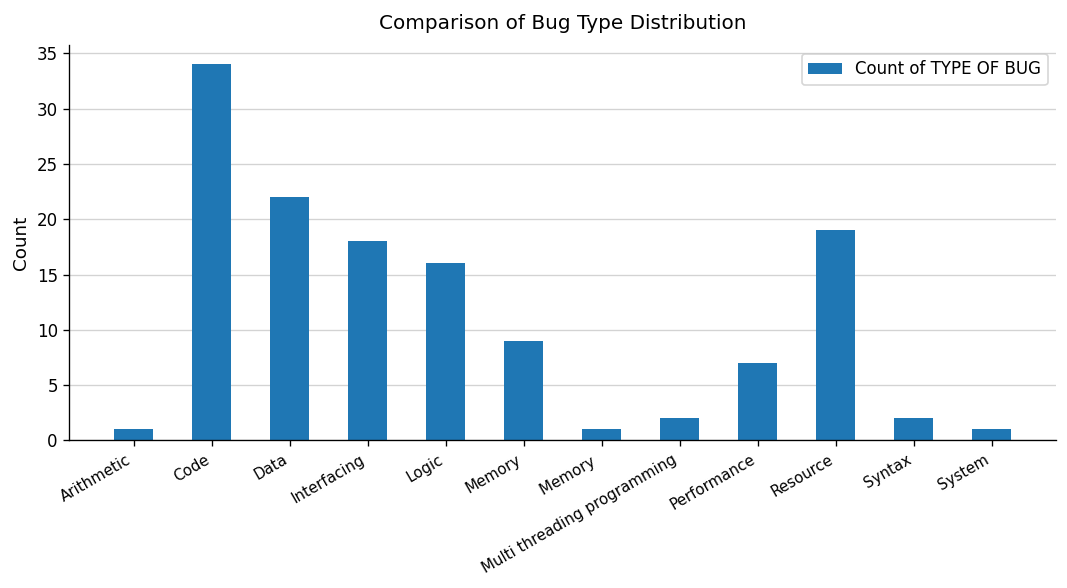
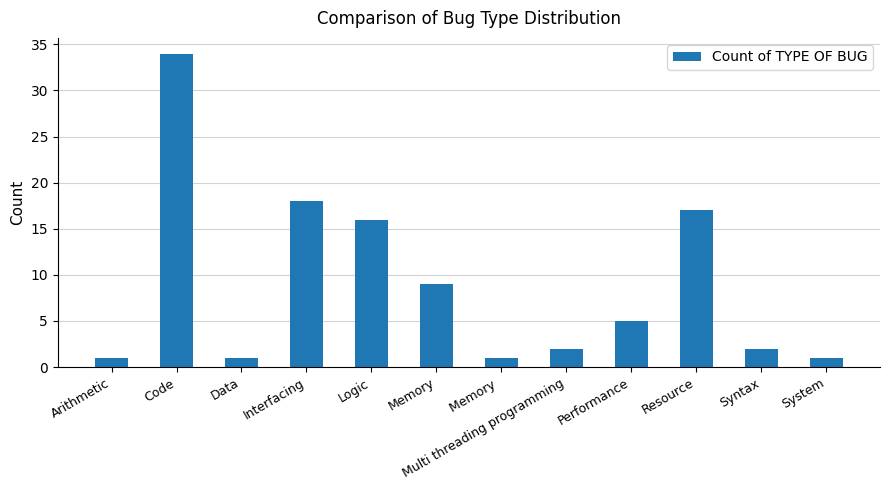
  {
    "Arithmetic": 1,
    "Code": 34,
-   "Data": 22,
+   "Data": 1,
    "Interfacing": 18,
    "Logic": 16,
    "Multi threading programming": 2,
-   "Performance": 7,
-   "Resource": 19,
+   "Performance": 5,
+   "Resource": 17,
    "Syntax": 2,
    "System": 1
  }
